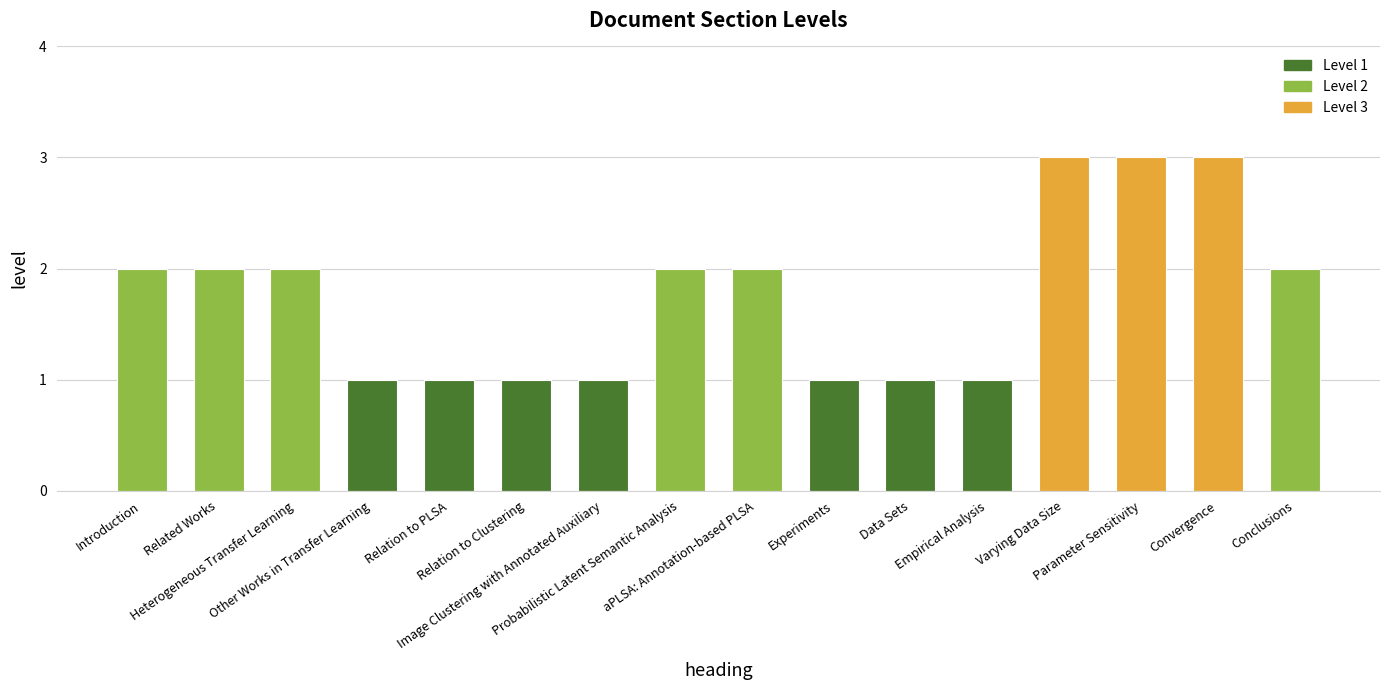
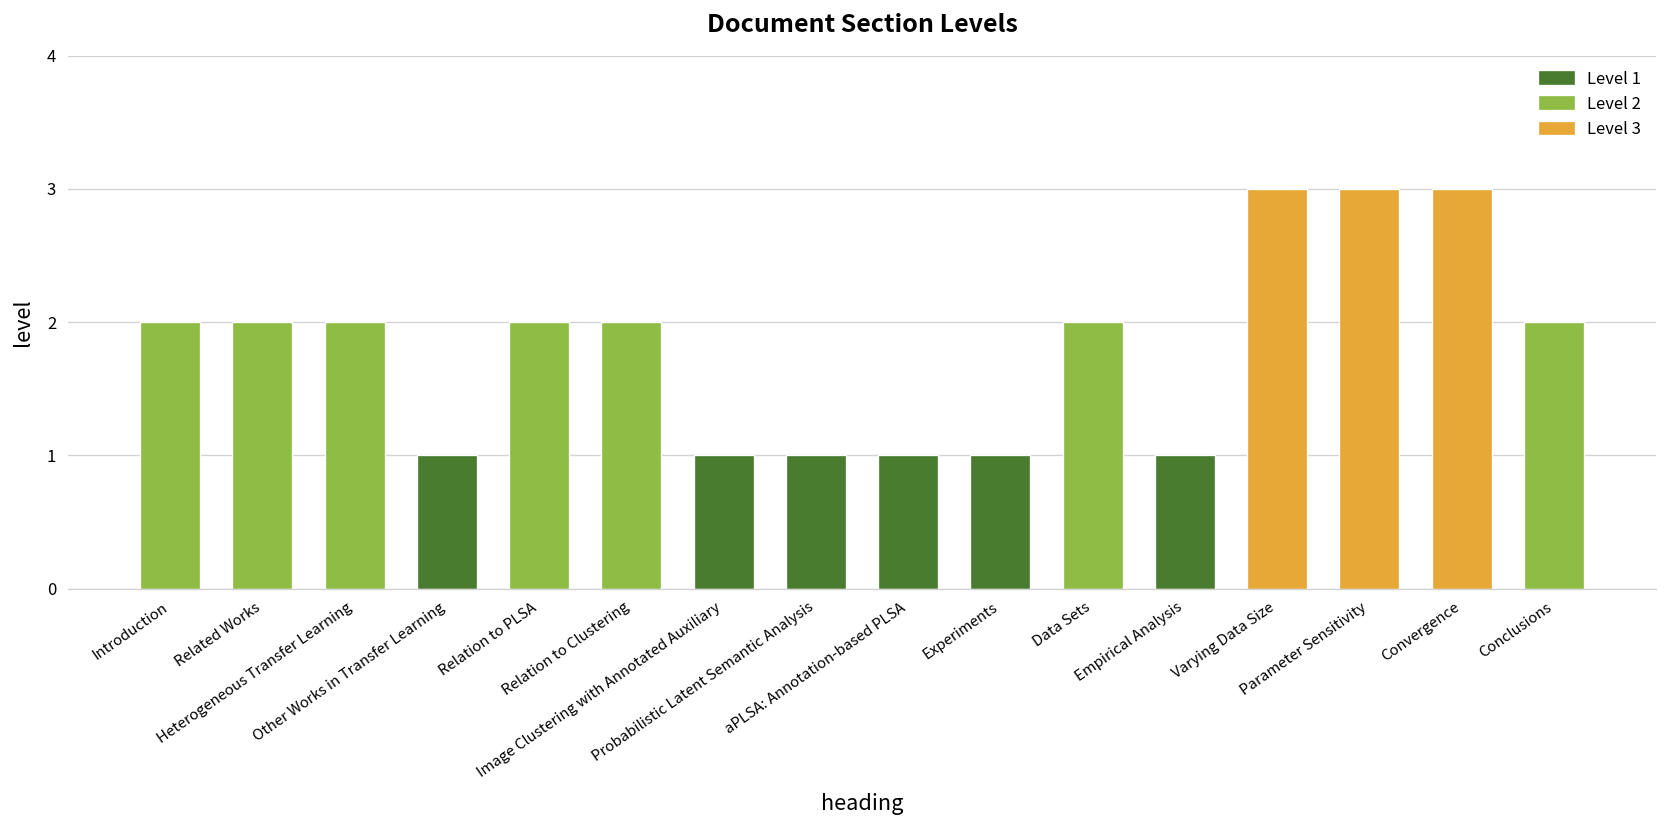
  {
    "Introduction": 2,
    "Related Works": 2,
    "Heterogeneous Transfer Learning": 2,
    "Other Works in Transfer Learning": 1,
-   "Relation to PLSA": 1,
-   "Relation to Clustering": 1,
+   "Relation to PLSA": 2,
+   "Relation to Clustering": 2,
    "Image Clustering with Annotated Auxiliary": 1,
-   "Probabilistic Latent Semantic Analysis": 2,
-   "aPLSA: Annotation-based PLSA": 2,
+   "Probabilistic Latent Semantic Analysis": 1,
+   "aPLSA: Annotation-based PLSA": 1,
    "Experiments": 1,
-   "Data Sets": 1,
+   "Data Sets": 2,
    "Empirical Analysis": 1,
    "Varying Data Size": 3,
    "Parameter Sensitivity": 3,
    "Convergence": 3,
    "Conclusions": 2
  }
